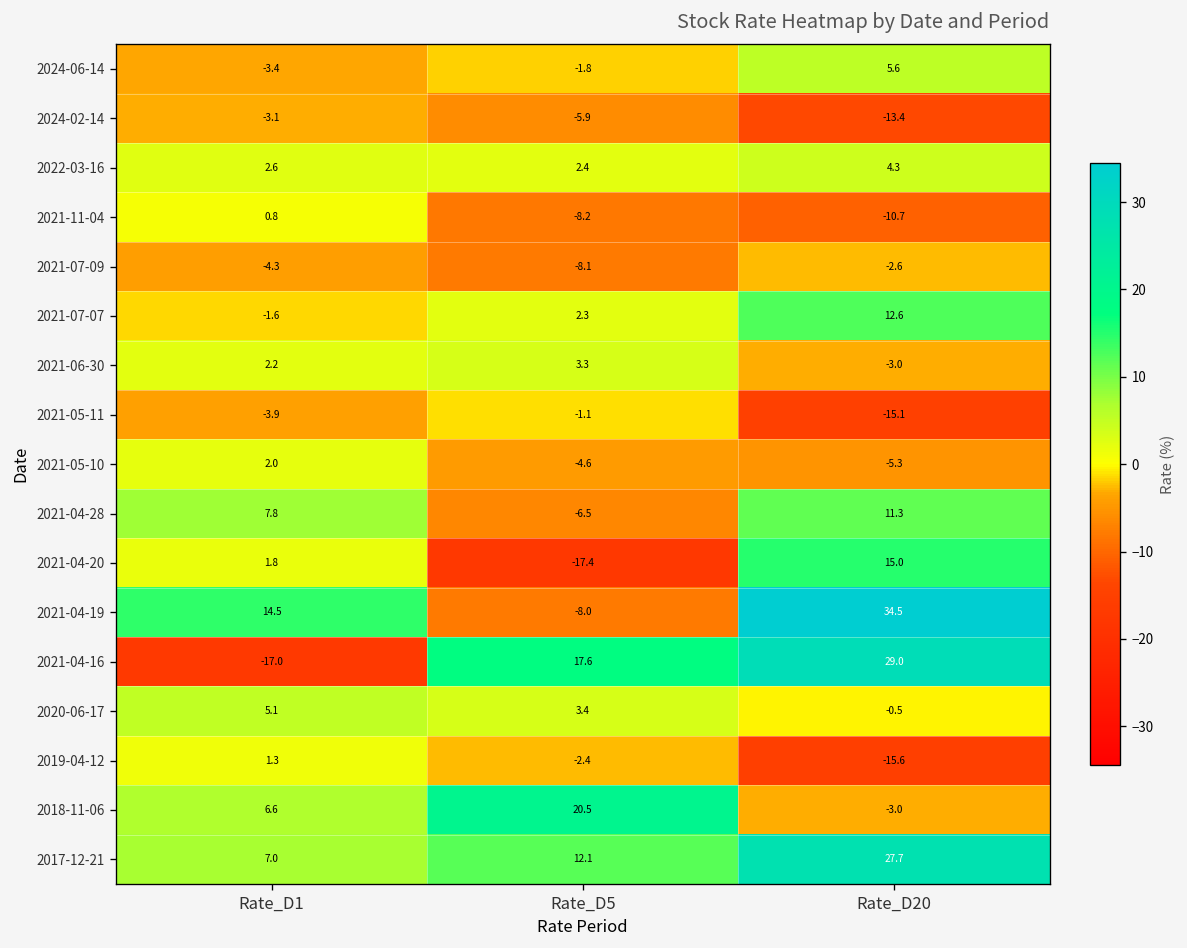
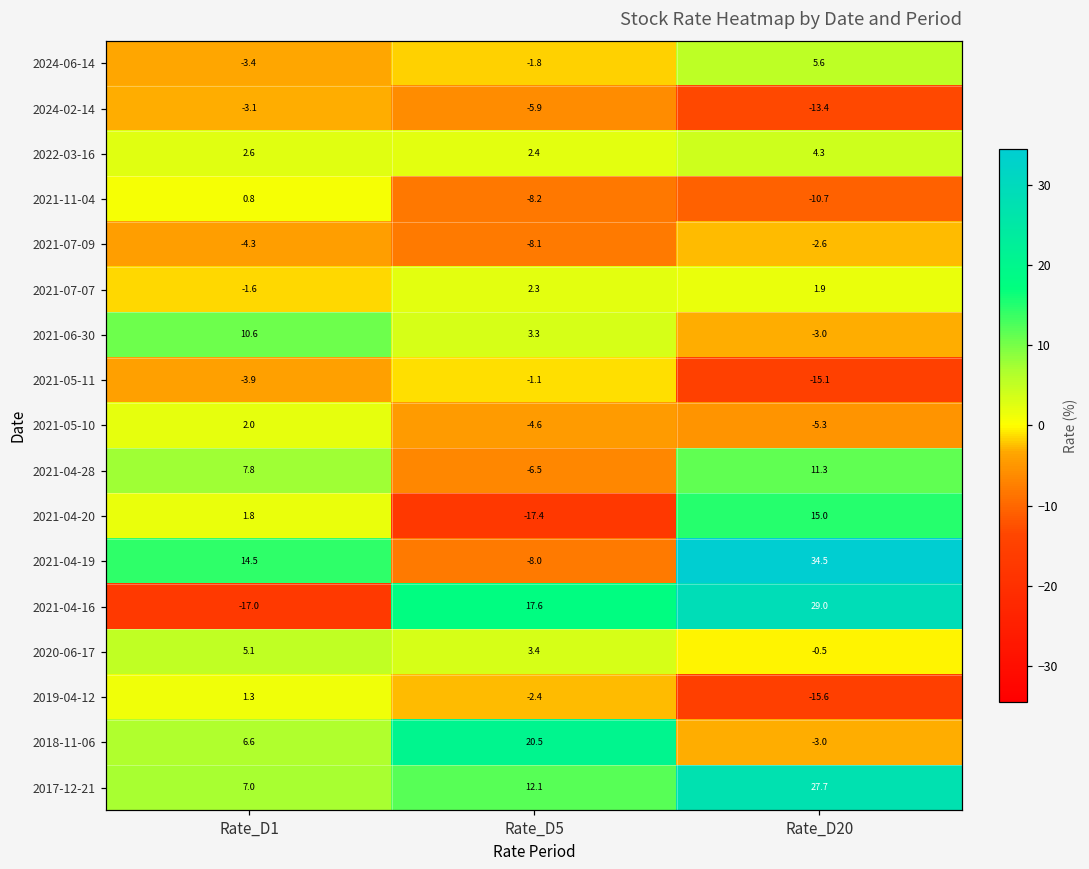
  {
    "2024-06-14": {
      "Rate_D1": -3.4,
      "Rate_D5": -1.8,
      "Rate_D20": 5.6
    },
    "2024-02-14": {
      "Rate_D1": -3.1,
      "Rate_D5": -5.9,
      "Rate_D20": -13.4
    },
    "2022-03-16": {
      "Rate_D1": 2.6,
      "Rate_D5": 2.4,
      "Rate_D20": 4.3
    },
    "2021-11-04": {
      "Rate_D1": 0.8,
      "Rate_D5": -8.2,
      "Rate_D20": -10.7
    },
    "2021-07-09": {
      "Rate_D1": -4.3,
      "Rate_D5": -8.1,
      "Rate_D20": -2.6
    },
    "2021-07-07": {
      "Rate_D1": -1.6,
      "Rate_D5": 2.3,
-     "Rate_D20": 12.6
+     "Rate_D20": 1.9
    },
    "2021-06-30": {
-     "Rate_D1": 2.2,
+     "Rate_D1": 10.6,
      "Rate_D5": 3.3,
      "Rate_D20": -3.0
    },
    "2021-05-11": {
      "Rate_D1": -3.9,
      "Rate_D5": -1.1,
      "Rate_D20": -15.1
    },
    "2021-05-10": {
      "Rate_D1": 2.0,
      "Rate_D5": -4.6,
      "Rate_D20": -5.3
    },
    "2021-04-28": {
      "Rate_D1": 7.8,
      "Rate_D5": -6.5,
      "Rate_D20": 11.3
    },
    "2021-04-20": {
      "Rate_D1": 1.8,
      "Rate_D5": -17.4,
      "Rate_D20": 15.0
    },
    "2021-04-19": {
      "Rate_D1": 14.5,
      "Rate_D5": -8.0,
      "Rate_D20": 34.5
    },
    "2021-04-16": {
      "Rate_D1": -17.0,
      "Rate_D5": 17.6,
      "Rate_D20": 29.0
    },
    "2020-06-17": {
      "Rate_D1": 5.1,
      "Rate_D5": 3.4,
      "Rate_D20": -0.5
    },
    "2019-04-12": {
      "Rate_D1": 1.3,
      "Rate_D5": -2.4,
      "Rate_D20": -15.6
    },
    "2018-11-06": {
      "Rate_D1": 6.6,
      "Rate_D5": 20.5,
      "Rate_D20": -3.0
    },
    "2017-12-21": {
      "Rate_D1": 7.0,
      "Rate_D5": 12.1,
      "Rate_D20": 27.7
    }
  }
